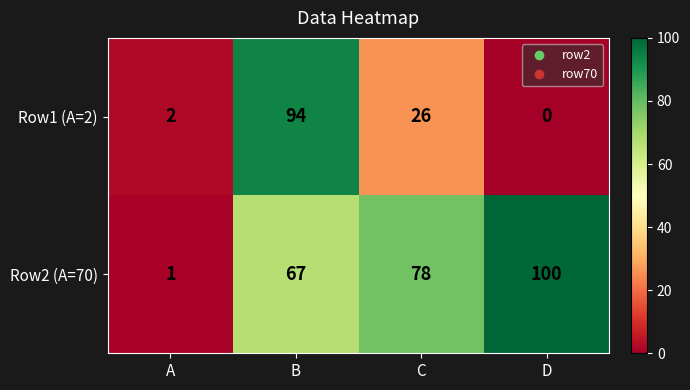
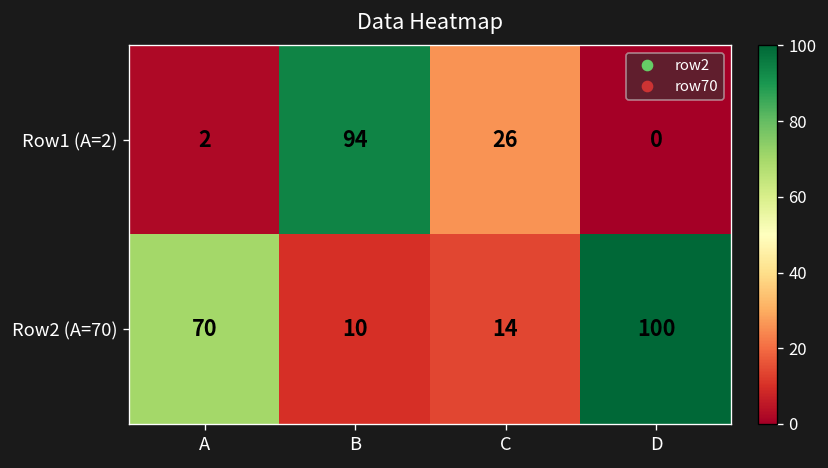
  {
    "Row1 (A=2)": {
      "A": 2,
      "B": 94,
      "C": 26,
      "D": 0
    },
    "Row2 (A=70)": {
-     "A": 1,
-     "B": 67,
-     "C": 78,
+     "A": 70,
+     "B": 10,
+     "C": 14,
      "D": 100
    }
  }
